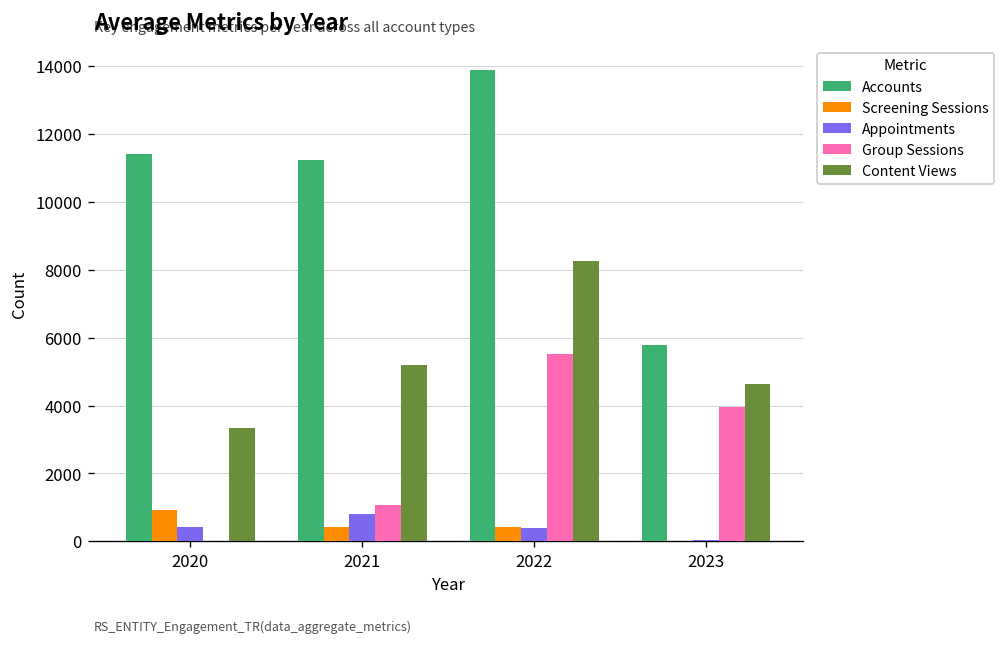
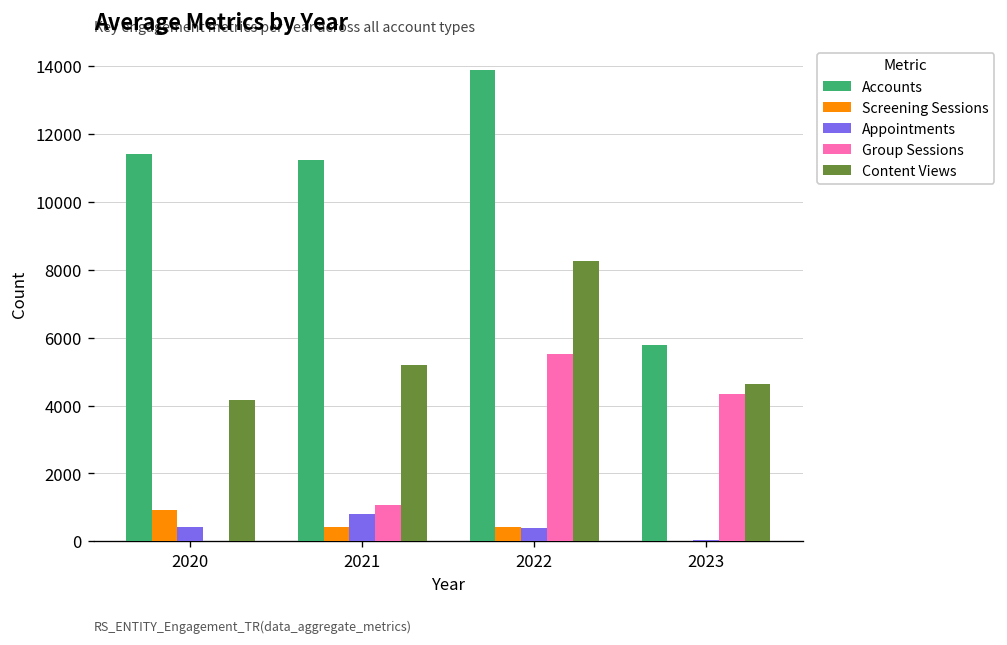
  {
    "Accounts": {
      "2020": 11400,
      "2021": 11200,
      "2022": 13900,
      "2023": 5800
    },
    "Screening Sessions": {
      "2020": 900,
      "2021": 400,
      "2022": 400,
      "2023": 0
    },
    "Appointments": {
      "2020": 400,
      "2021": 800,
      "2022": 400
    },
    "Group Sessions": {
      "2021": 1100,
      "2022": 5500,
-     "2023": 4000
+     "2023": 4300
    },
    "Content Views": {
-     "2020": 3300,
+     "2020": 4200,
      "2021": 5200,
      "2022": 8300,
      "2023": 4600
    }
  }
